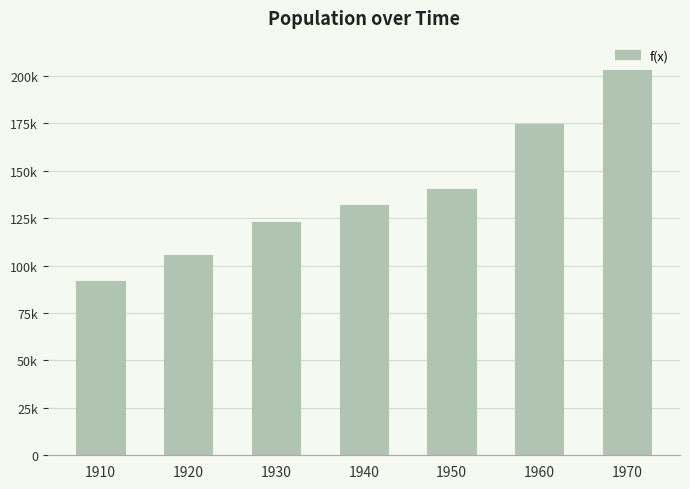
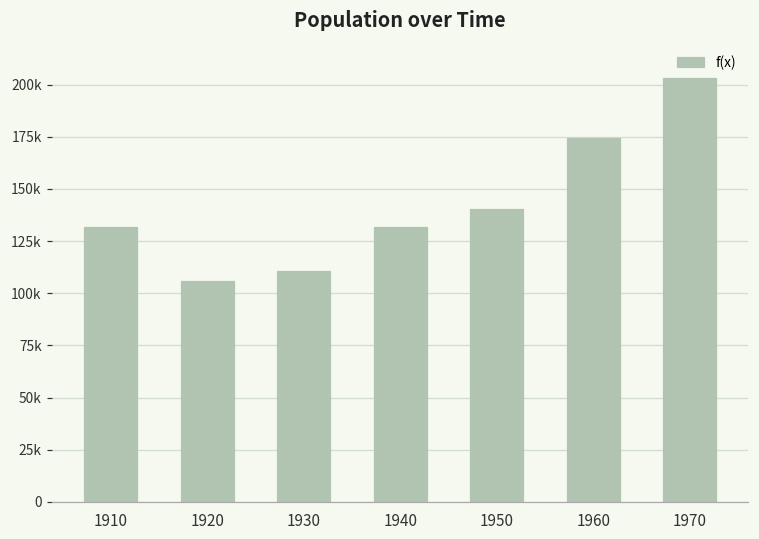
  {
-   "1910": 92000,
+   "1910": 132000,
    "1920": 106000,
-   "1930": 123000,
+   "1930": 111000,
    "1940": 132000,
    "1950": 141000,
    "1960": 174000,
    "1970": 203000
  }
